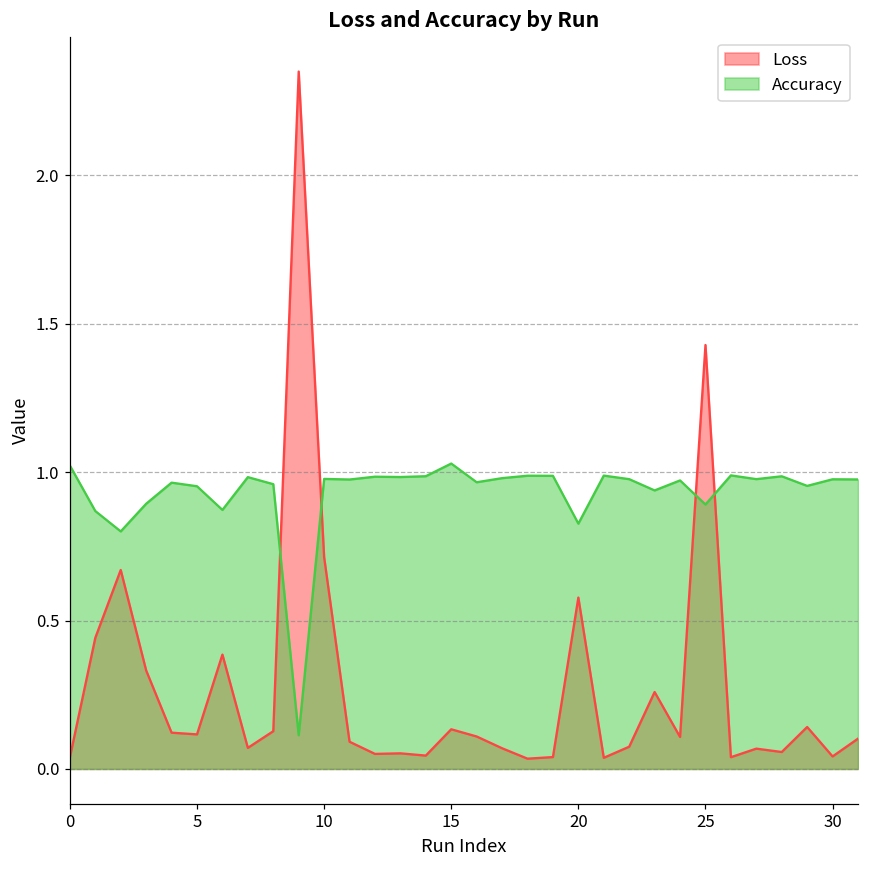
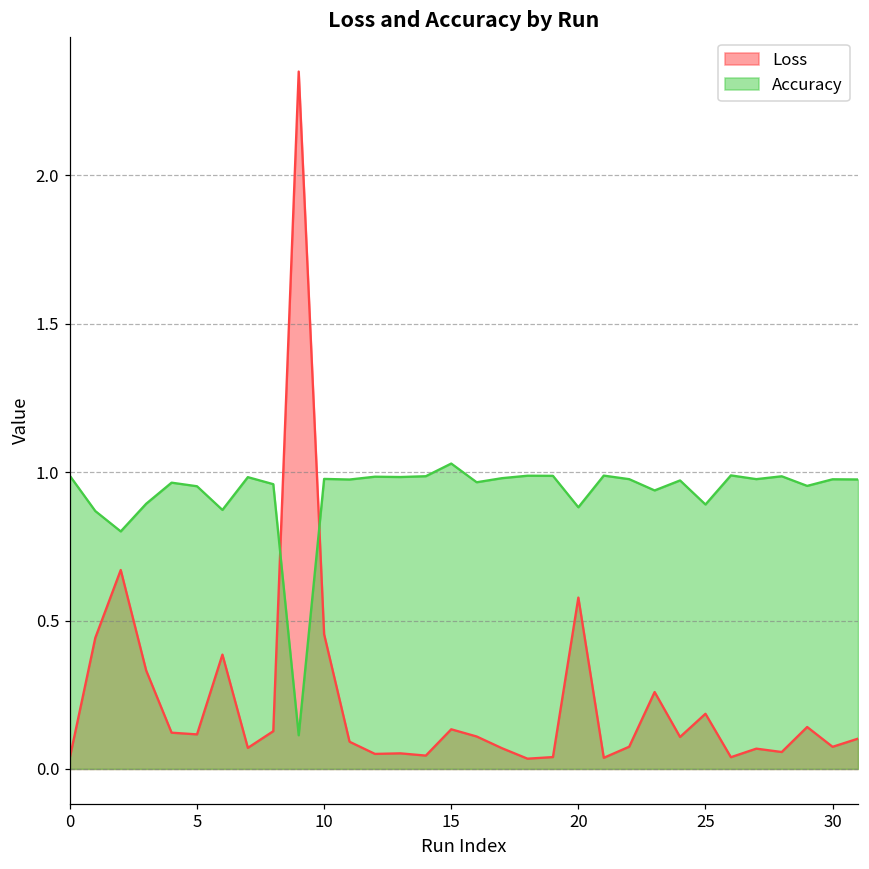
  {
    "Loss": {
      "0": 0.04,
      "5": 0.12,
-     "10": 0.71,
+     "10": 0.45,
      "15": 0.13,
      "20": 0.58,
-     "25": 1.43,
-     "30": 0.04
+     "25": 0.19,
+     "30": 0.07
    },
    "Accuracy": {
-     "0": 1.02,
+     "0": 0.99,
      "5": 0.95,
      "10": 0.98,
      "15": 1.03,
-     "20": 0.83,
+     "20": 0.88,
      "25": 0.89,
      "30": 0.98
    }
  }
